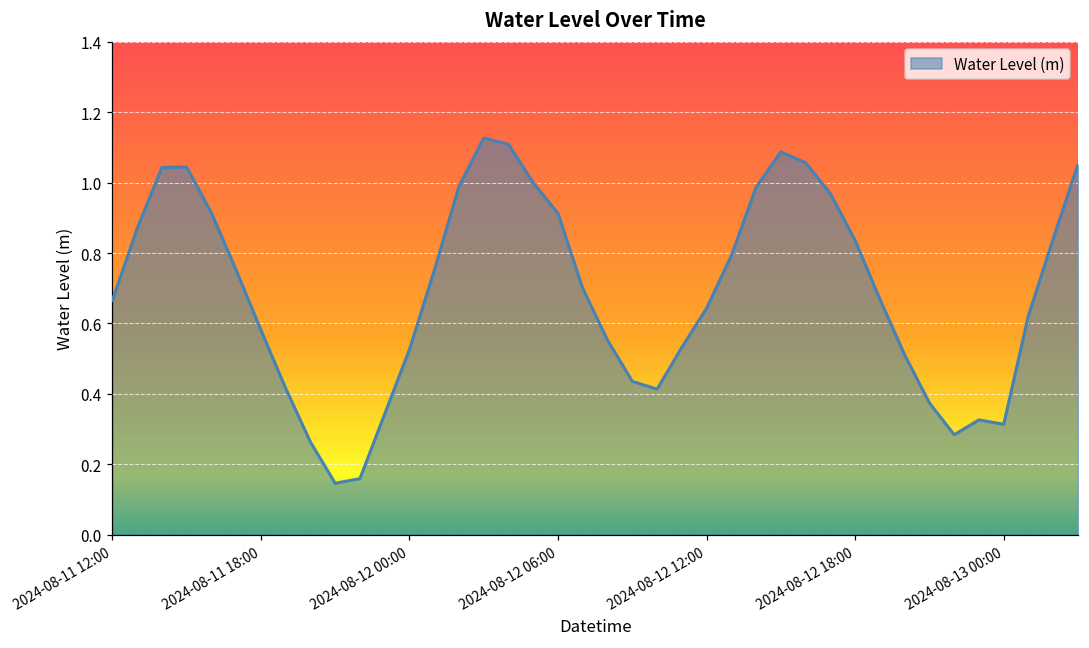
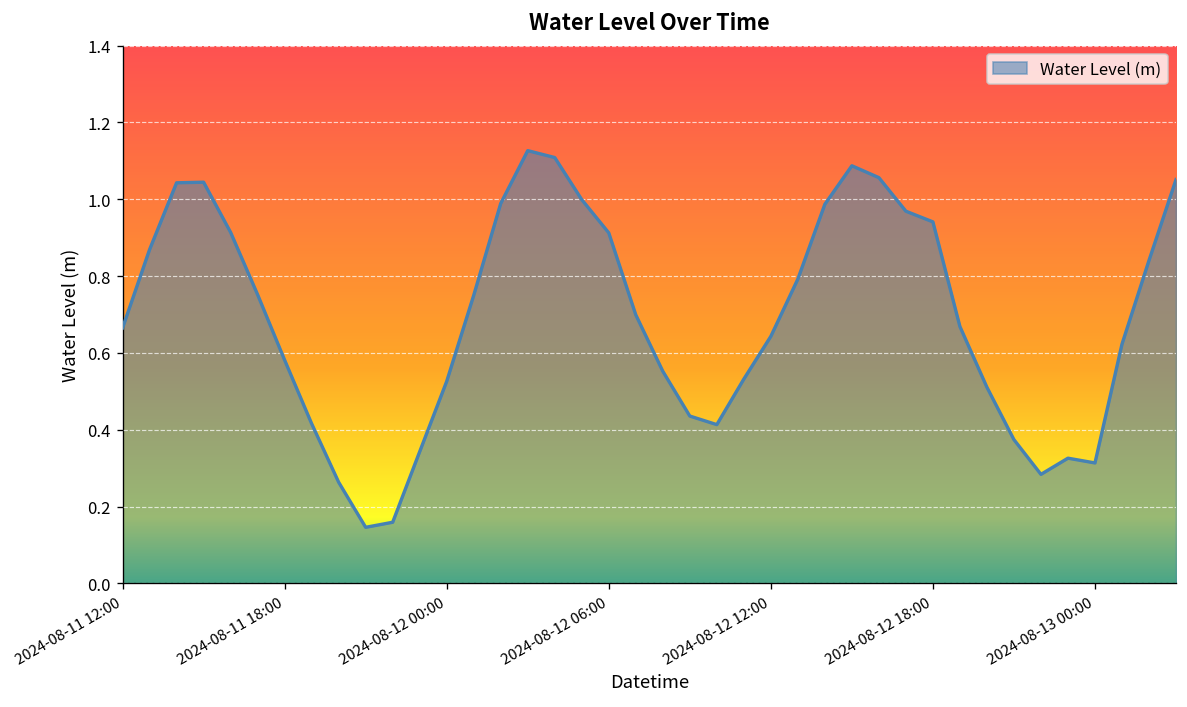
  {
    "2024-08-11 12:00": 0.67,
    "2024-08-11 18:00": 0.58,
    "2024-08-12 00:00": 0.53,
    "2024-08-12 06:00": 0.91,
    "2024-08-12 12:00": 0.64,
-   "2024-08-12 18:00": 0.84,
+   "2024-08-12 18:00": 0.94,
    "2024-08-13 00:00": 0.31
  }
